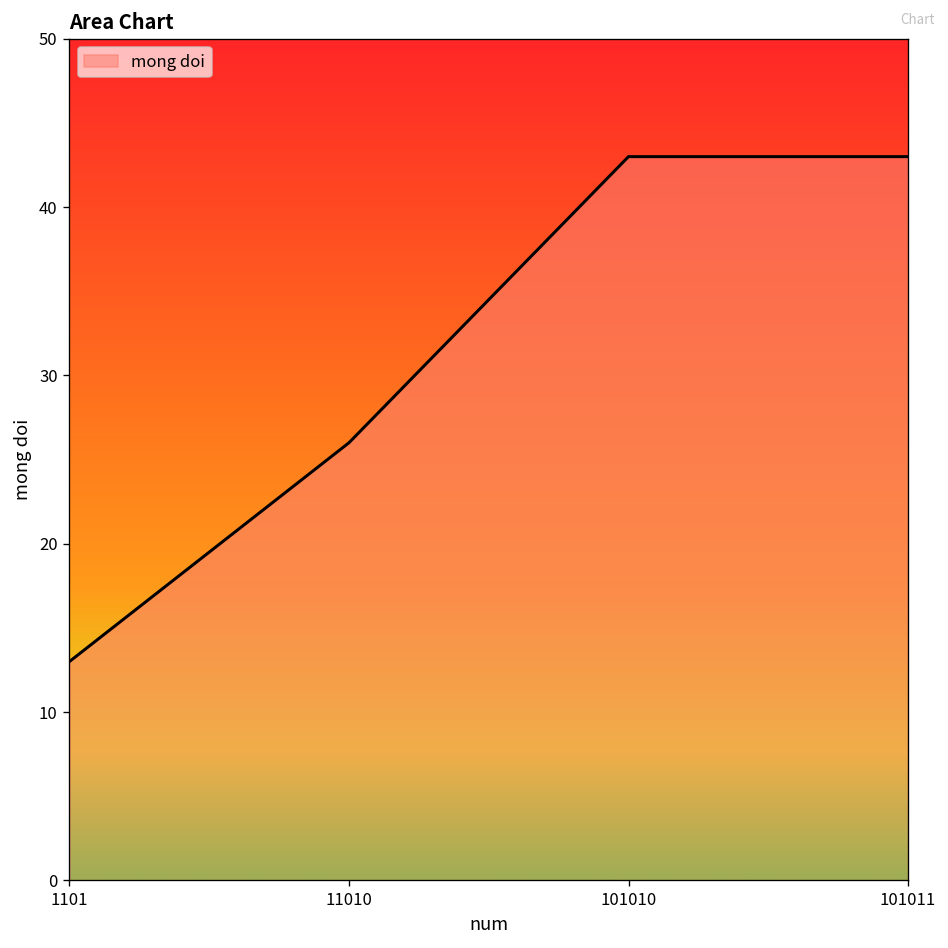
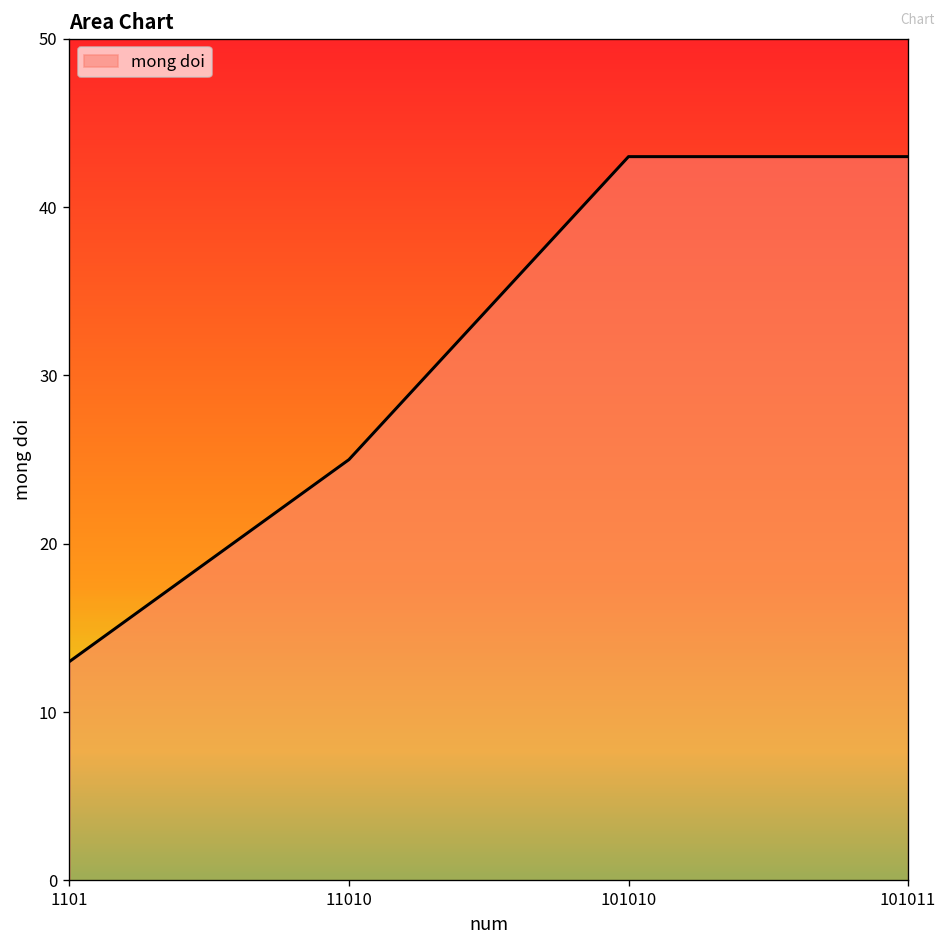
  {
    "1101": 13,
-   "11010": 26,
+   "11010": 25,
    "101010": 43,
    "101011": 43
  }
